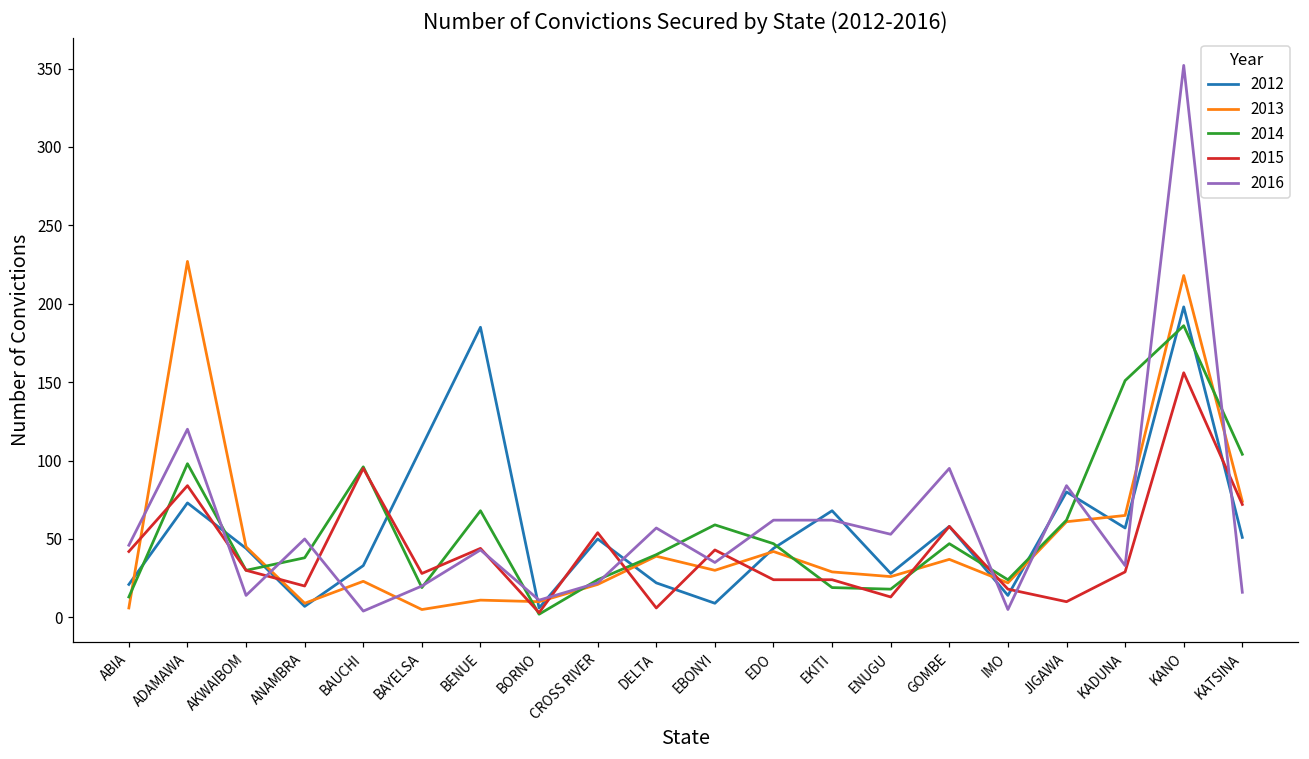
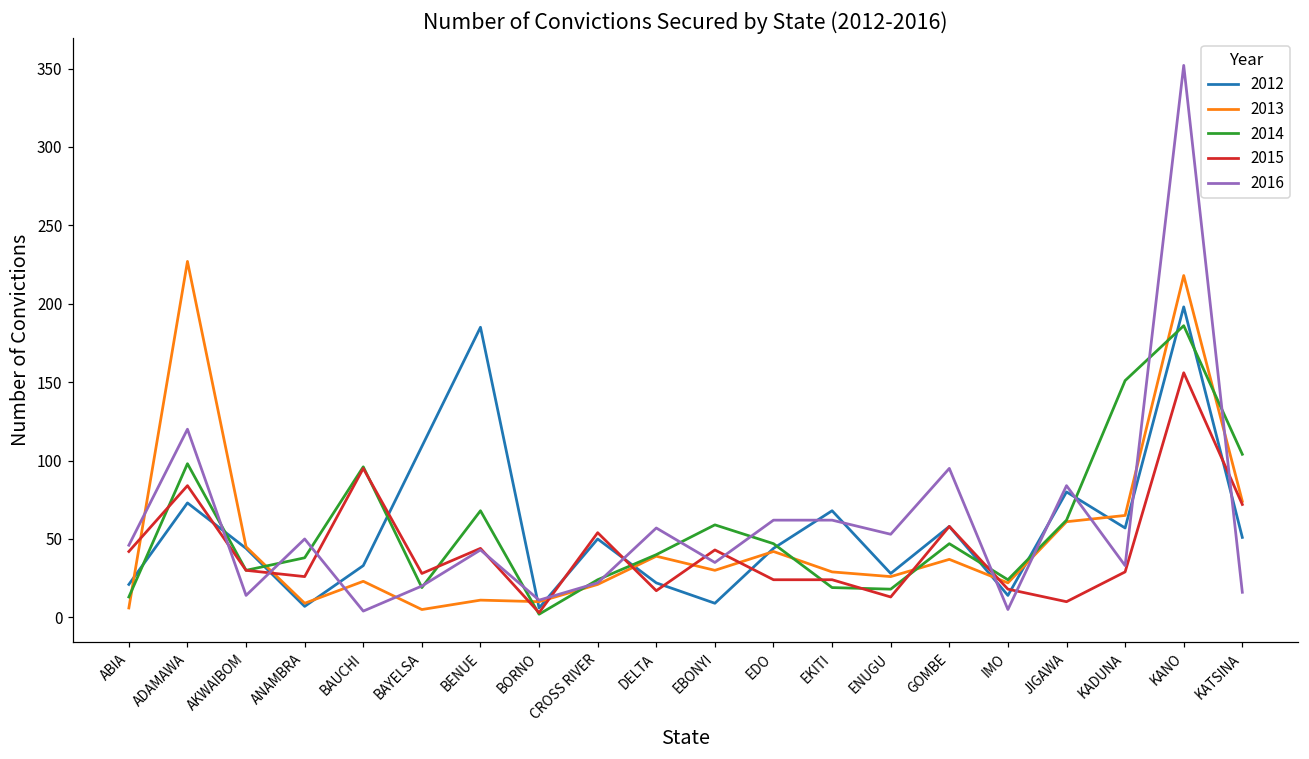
  {
    "2012": {
      "ABIA": 21,
      "ADAMAWA": 73,
      "ANAMBRA": 7,
      "BAUCHI": 33,
      "BAYELSA": 109,
      "BENUE": 185,
      "BORNO": 6,
      "CROSS RIVER": 50,
      "DELTA": 22,
      "EBONYI": 9,
      "EDO": 44,
      "EKITI": 68,
      "ENUGU": 28,
      "IMO": 14,
      "JIGAWA": 80,
      "KADUNA": 57,
      "KANO": 198,
      "KATSINA": 51
    },
    "2013": {
      "ABIA": 6,
      "ADAMAWA": 227,
      "ANAMBRA": 9,
      "BAUCHI": 23,
      "BAYELSA": 5,
      "BENUE": 11,
      "EBONYI": 30,
      "EDO": 42,
      "EKITI": 29,
      "ENUGU": 26,
      "GOMBE": 37,
      "IMO": 22,
      "KADUNA": 65,
      "KANO": 218,
      "KATSINA": 74
    },
    "2014": {
      "ABIA": 13,
      "ADAMAWA": 98,
      "ANAMBRA": 38,
      "BENUE": 68,
      "CROSS RIVER": 24,
      "EBONYI": 59,
      "EDO": 47,
      "EKITI": 19,
      "ENUGU": 18,
      "GOMBE": 47,
      "IMO": 24,
      "KADUNA": 151,
      "KANO": 186,
      "KATSINA": 104
    },
    "2015": {
      "ABIA": 42,
      "ADAMAWA": 84,
-     "ANAMBRA": 20,
+     "ANAMBRA": 26,
      "BAYELSA": 28,
      "CROSS RIVER": 54,
-     "DELTA": 6,
+     "DELTA": 17,
      "EBONYI": 43,
      "EDO": 24,
      "EKITI": 24,
      "ENUGU": 13,
      "IMO": 18,
      "JIGAWA": 10,
      "KADUNA": 29,
      "KANO": 156,
      "KATSINA": 72
    },
    "2016": {
      "ABIA": 46,
      "ADAMAWA": 120,
      "AKWAIBOM": 14,
      "ANAMBRA": 50,
      "BAUCHI": 4,
      "DELTA": 57,
      "EBONYI": 35,
      "EDO": 62,
      "EKITI": 62,
      "ENUGU": 53,
      "GOMBE": 95,
      "IMO": 5,
      "JIGAWA": 84,
      "KADUNA": 33,
      "KANO": 352,
      "KATSINA": 16
    }
  }
